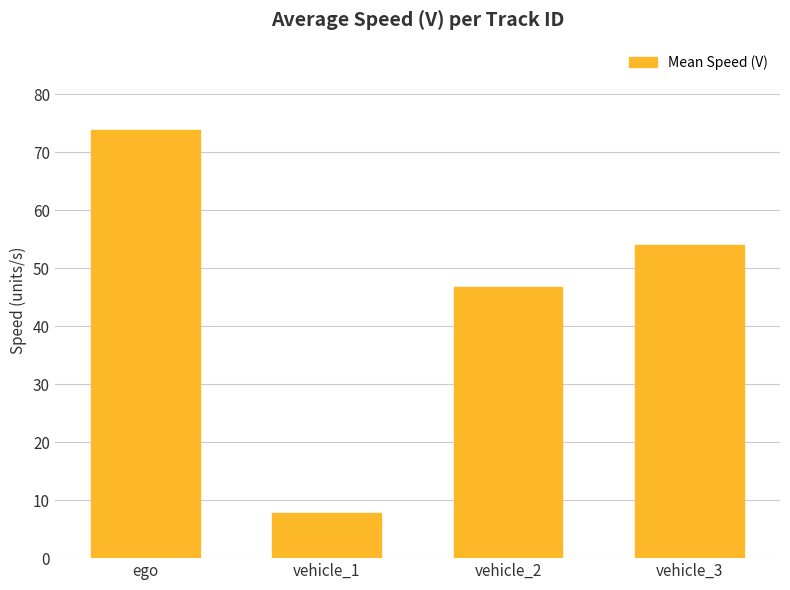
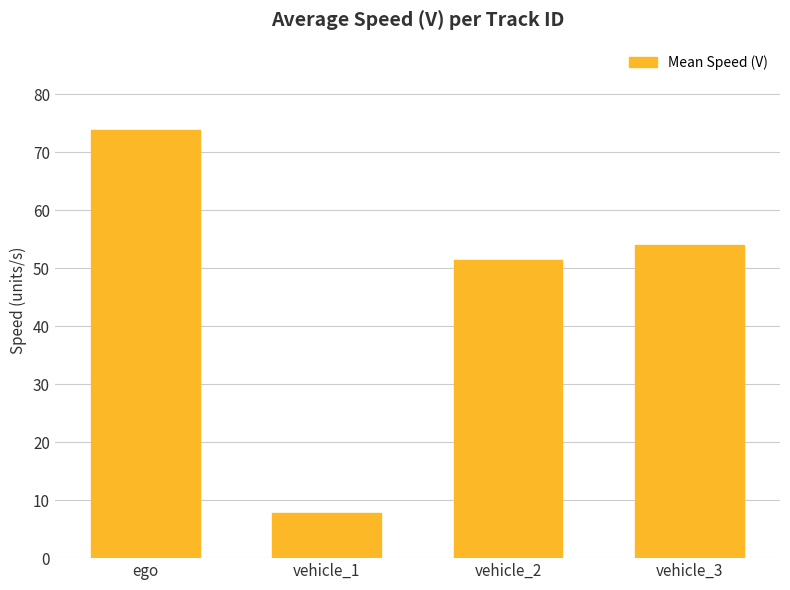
  {
    "ego": 74,
    "vehicle_1": 8,
-   "vehicle_2": 47,
+   "vehicle_2": 51,
    "vehicle_3": 54
  }
